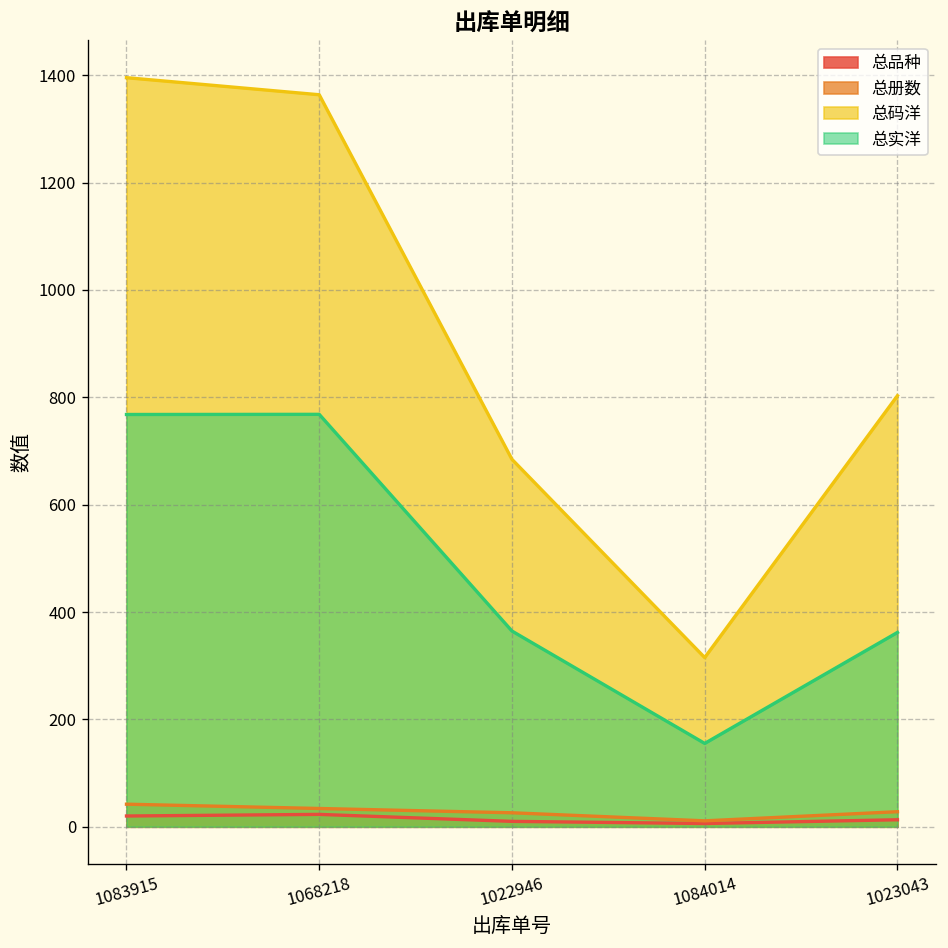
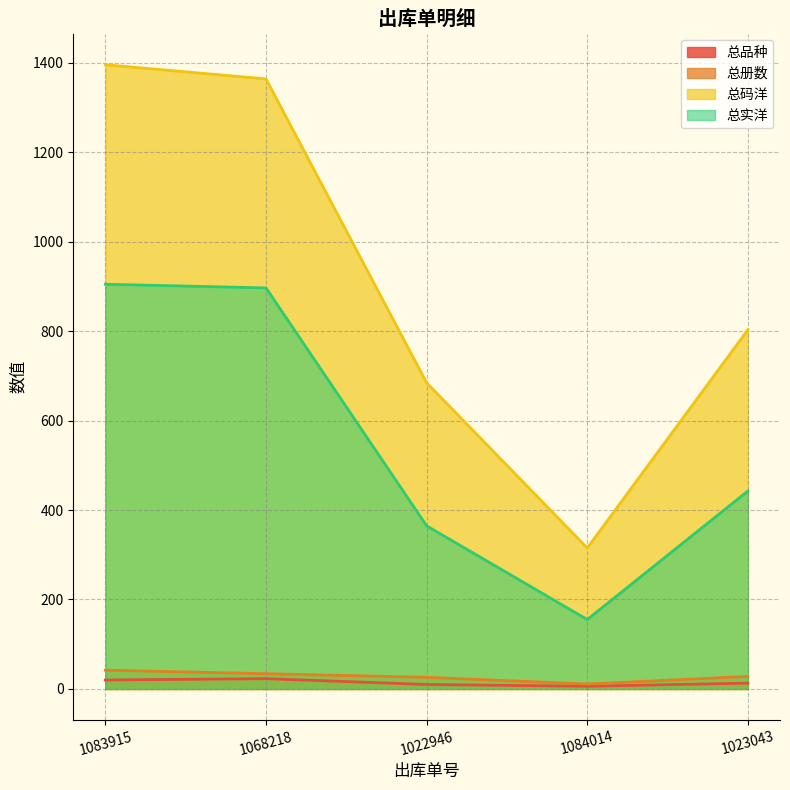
  {
    "总码洋": {
      "1083915": 1400,
      "1068218": 1360,
      "1022946": 680,
      "1084014": 320,
      "1023043": 800
    },
    "总实洋": {
-     "1083915": 770,
-     "1068218": 770,
+     "1083915": 900,
+     "1068218": 900,
      "1022946": 360,
      "1084014": 160,
-     "1023043": 360
+     "1023043": 440
    }
  }
